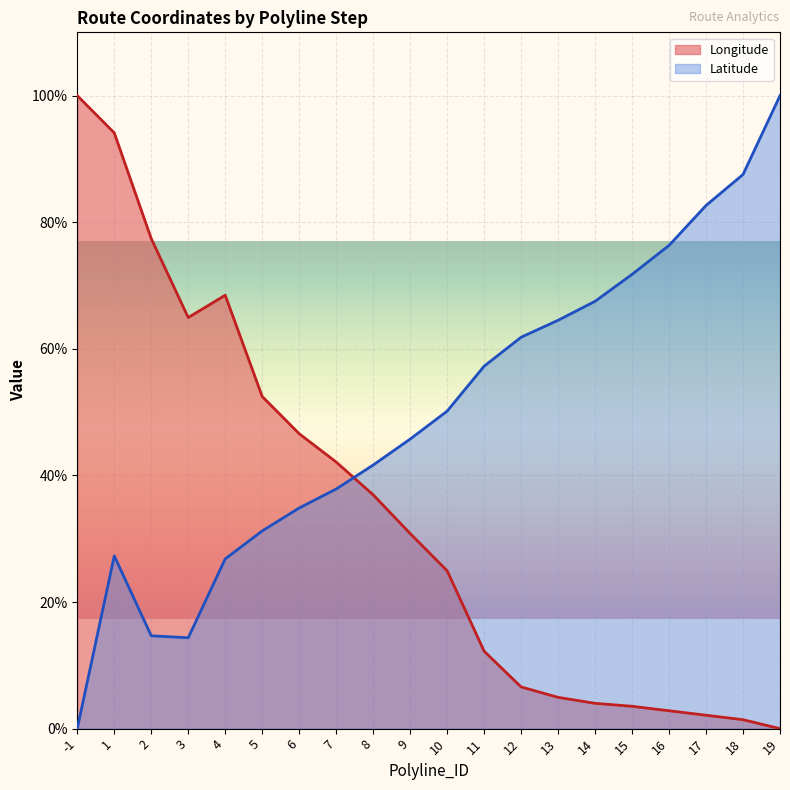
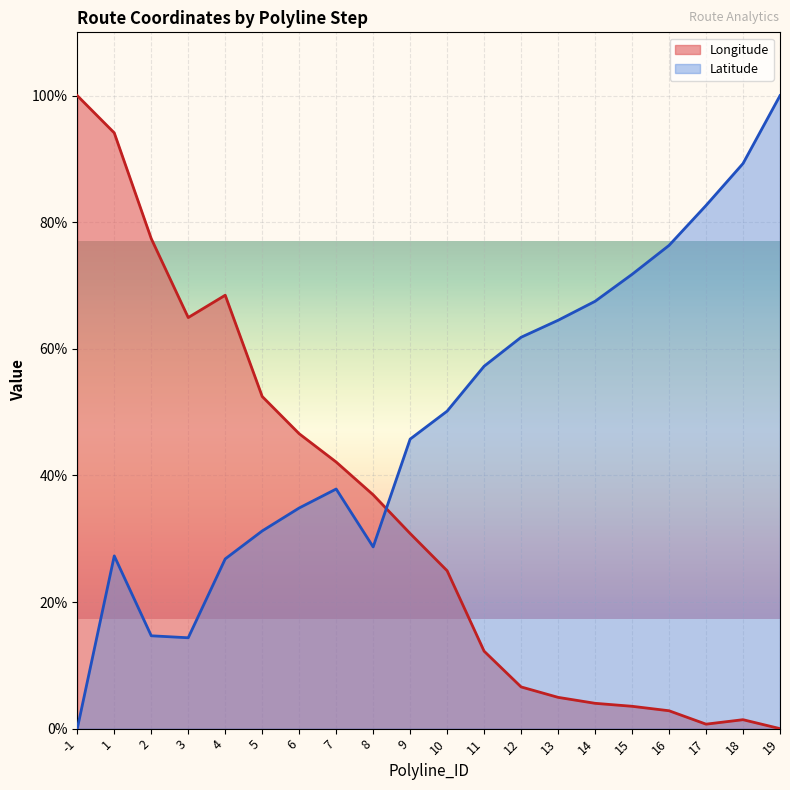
  {
    "Longitude": {
      "-1": "100%",
      "1": "94%",
      "2": "77%",
      "3": "65%",
      "4": "68%",
      "5": "52%",
      "6": "47%",
      "7": "42%",
      "8": "37%",
      "9": "31%",
      "10": "25%",
      "11": "12%",
      "12": "7%",
      "13": "5%",
      "14": "4%",
      "15": "4%",
      "16": "3%",
-     "17": "2%",
+     "17": "1%",
      "18": "1%",
      "19": "0%"
    },
    "Latitude": {
      "-1": "0%",
      "1": "27%",
      "2": "15%",
      "3": "14%",
      "4": "27%",
      "5": "31%",
      "6": "35%",
      "7": "38%",
-     "8": "42%",
+     "8": "29%",
      "9": "46%",
      "10": "50%",
      "11": "57%",
      "12": "62%",
      "13": "65%",
      "14": "68%",
      "15": "72%",
      "16": "76%",
      "17": "83%",
-     "18": "88%",
+     "18": "89%",
      "19": "100%"
    }
  }
